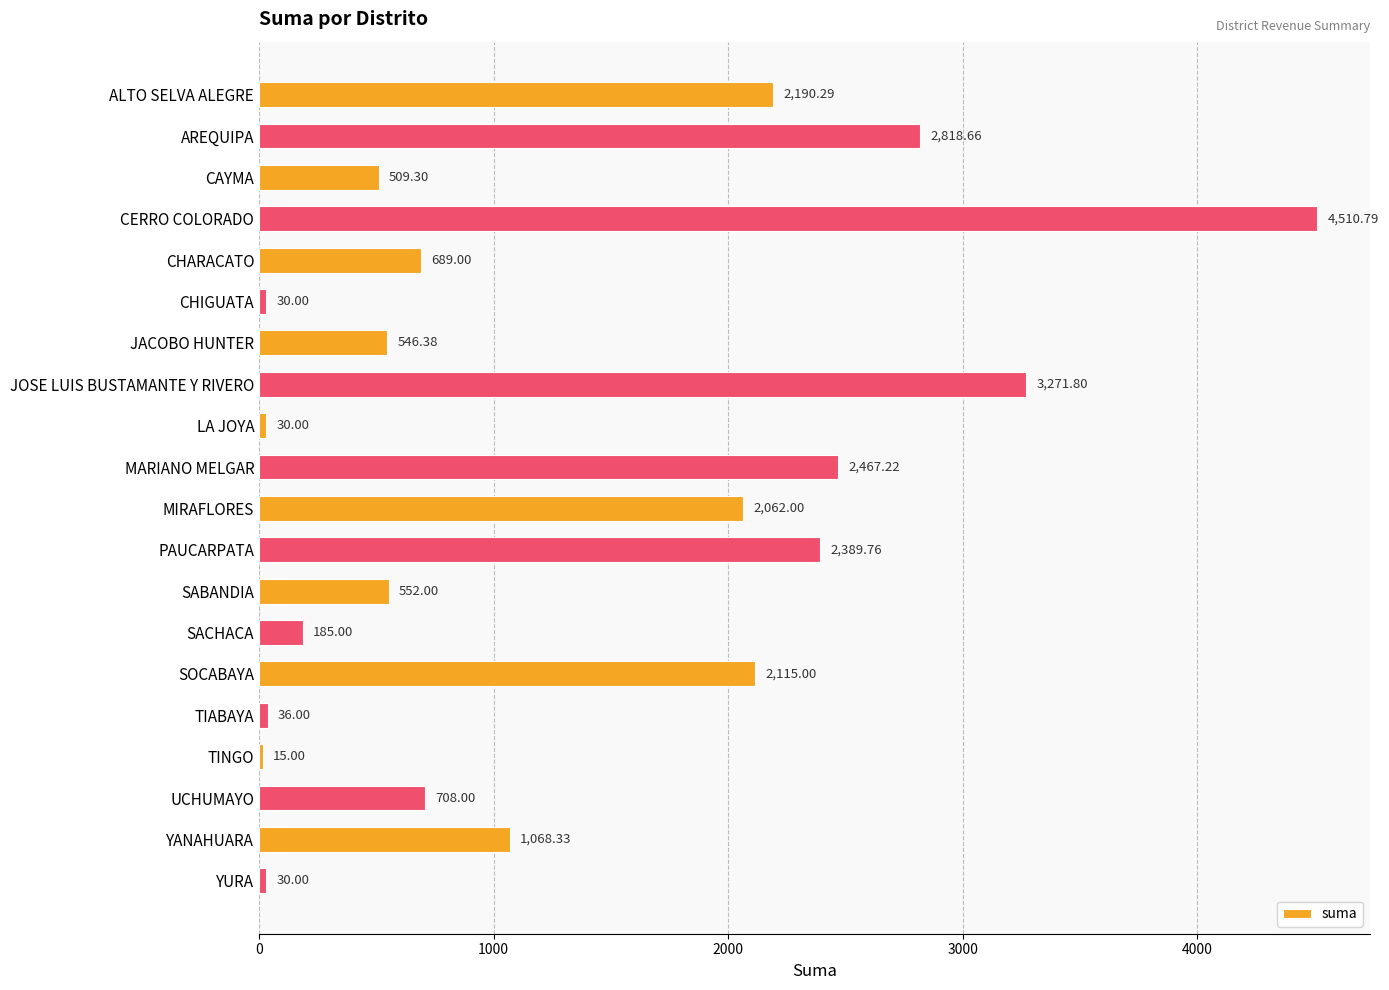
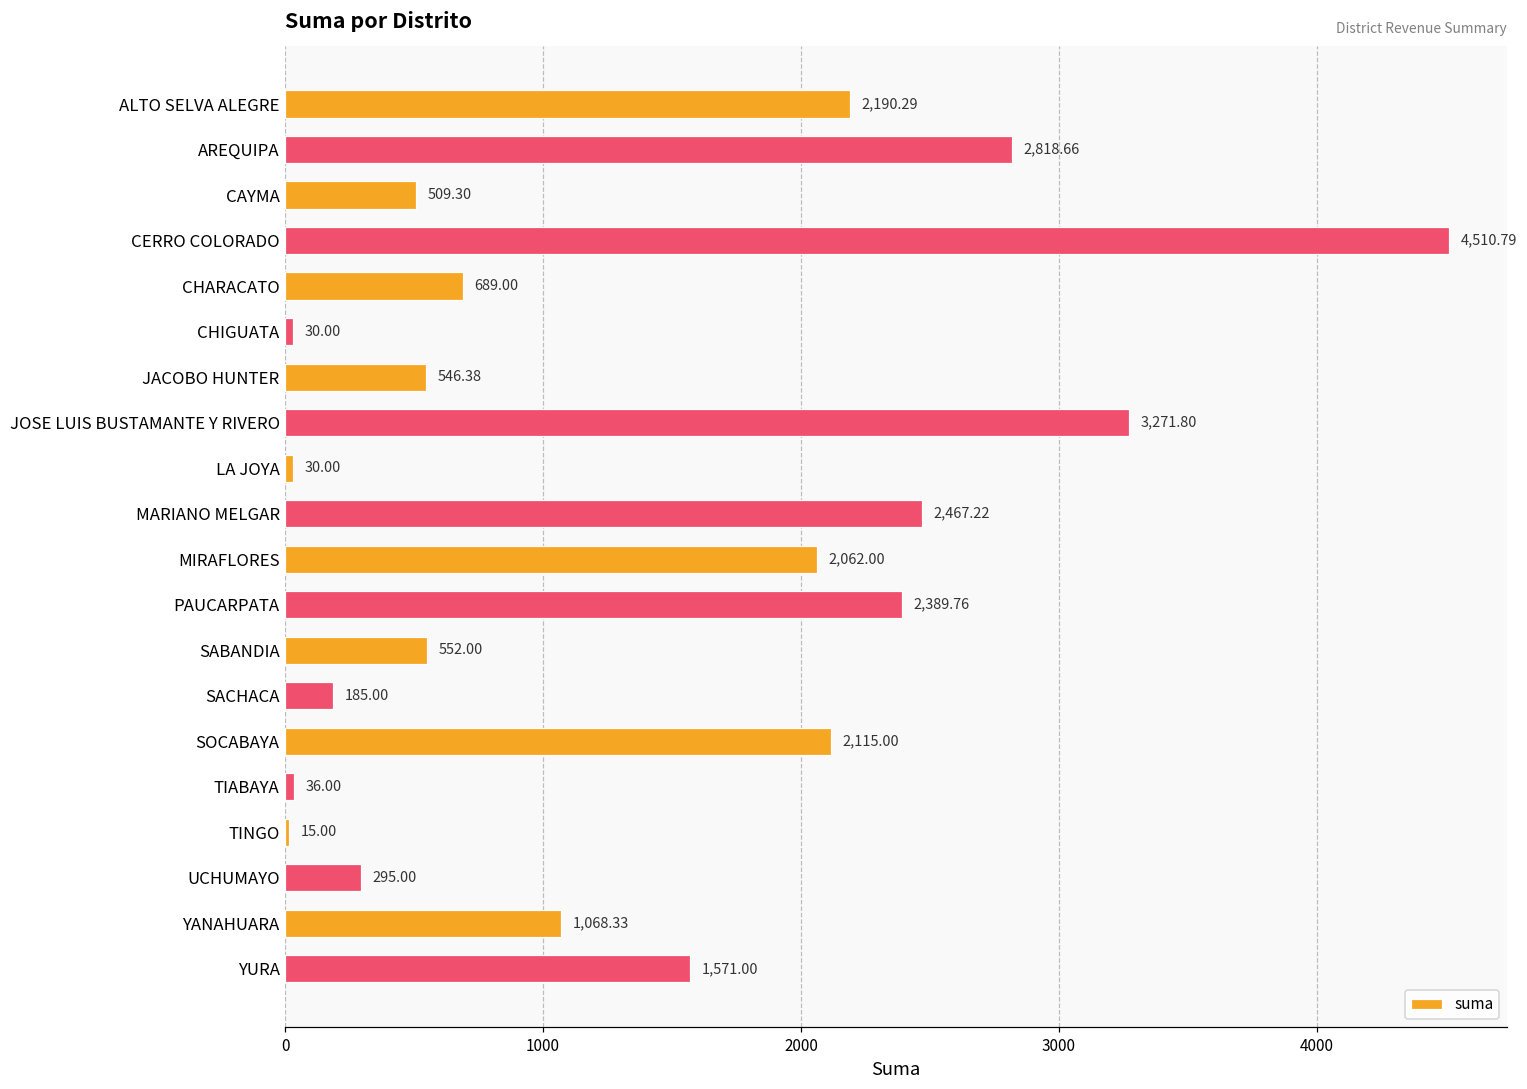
  {
    "ALTO SELVA ALEGRE": "2,190.29",
    "AREQUIPA": "2,818.66",
    "CAYMA": "509.30",
    "CERRO COLORADO": "4,510.79",
    "CHARACATO": "689.00",
    "CHIGUATA": "30.00",
    "JACOBO HUNTER": "546.38",
    "JOSE LUIS BUSTAMANTE Y RIVERO": "3,271.80",
    "LA JOYA": "30.00",
    "MARIANO MELGAR": "2,467.22",
    "MIRAFLORES": "2,062.00",
    "PAUCARPATA": "2,389.76",
    "SABANDIA": "552.00",
    "SACHACA": "185.00",
    "SOCABAYA": "2,115.00",
    "TIABAYA": "36.00",
    "TINGO": "15.00",
-   "UCHUMAYO": "708.00",
+   "UCHUMAYO": "295.00",
    "YANAHUARA": "1,068.33",
-   "YURA": "30.00"
+   "YURA": "1,571.00"
  }
